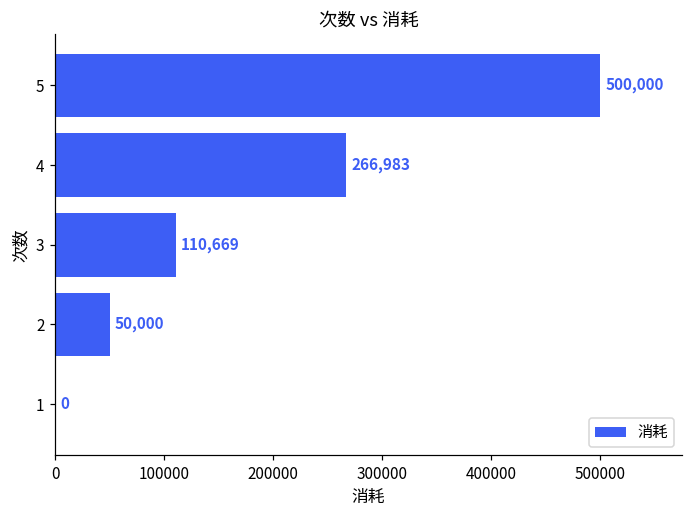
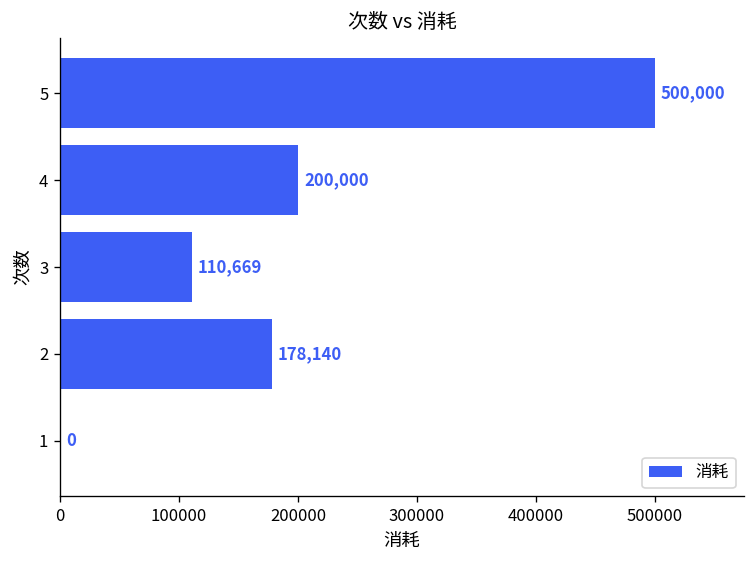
  {
    "5": "500,000",
-   "4": "266,983",
+   "4": "200,000",
    "3": "110,669",
-   "2": "50,000",
+   "2": "178,140",
    "1": "0"
  }
